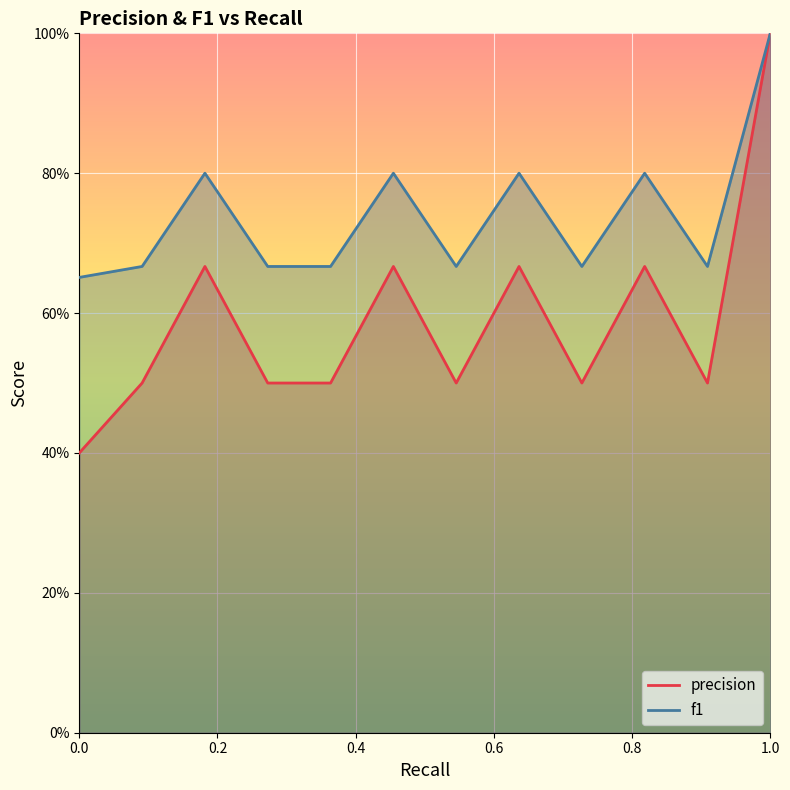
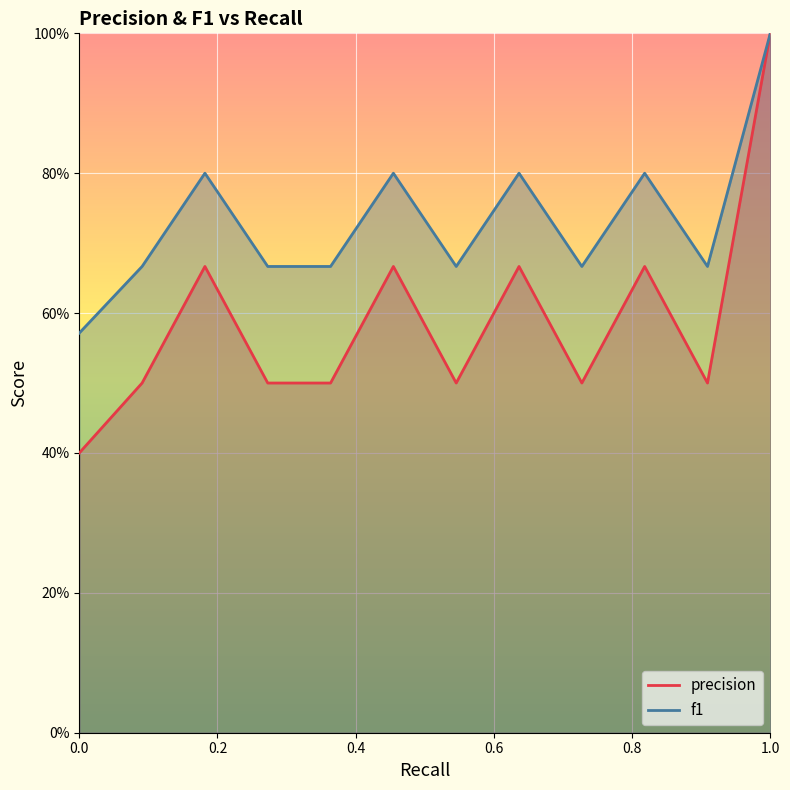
  {
    "precision": {
      "0.0": "40%"
    },
    "f1": {
-     "0.0": "65%"
+     "0.0": "57%"
    }
  }
